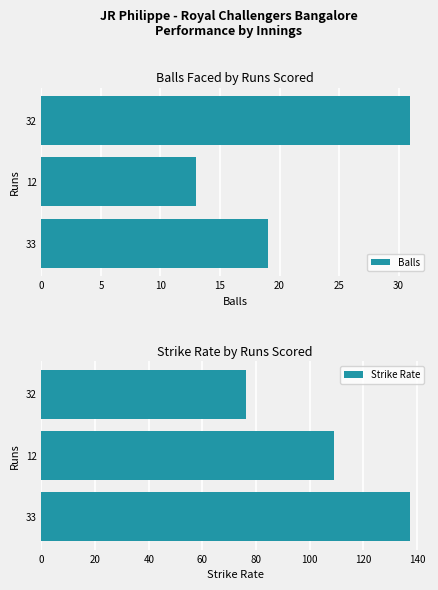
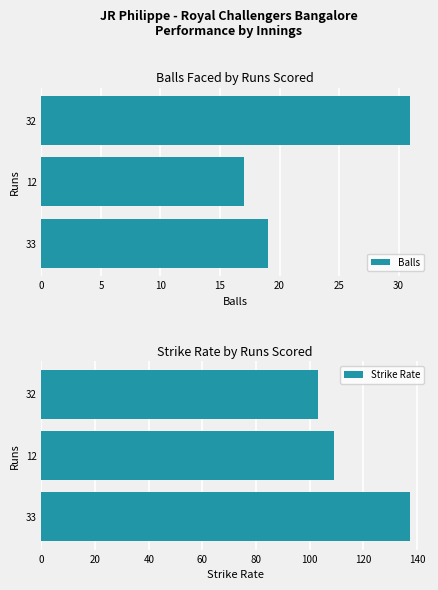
  {
    "Balls Faced by Runs Scored": {
      "32": 31,
-     "12": 13,
+     "12": 17,
      "33": 19
    },
    "Strike Rate by Runs Scored": {
-     "32": 76,
+     "32": 103,
      "12": 109,
      "33": 138
    }
  }
